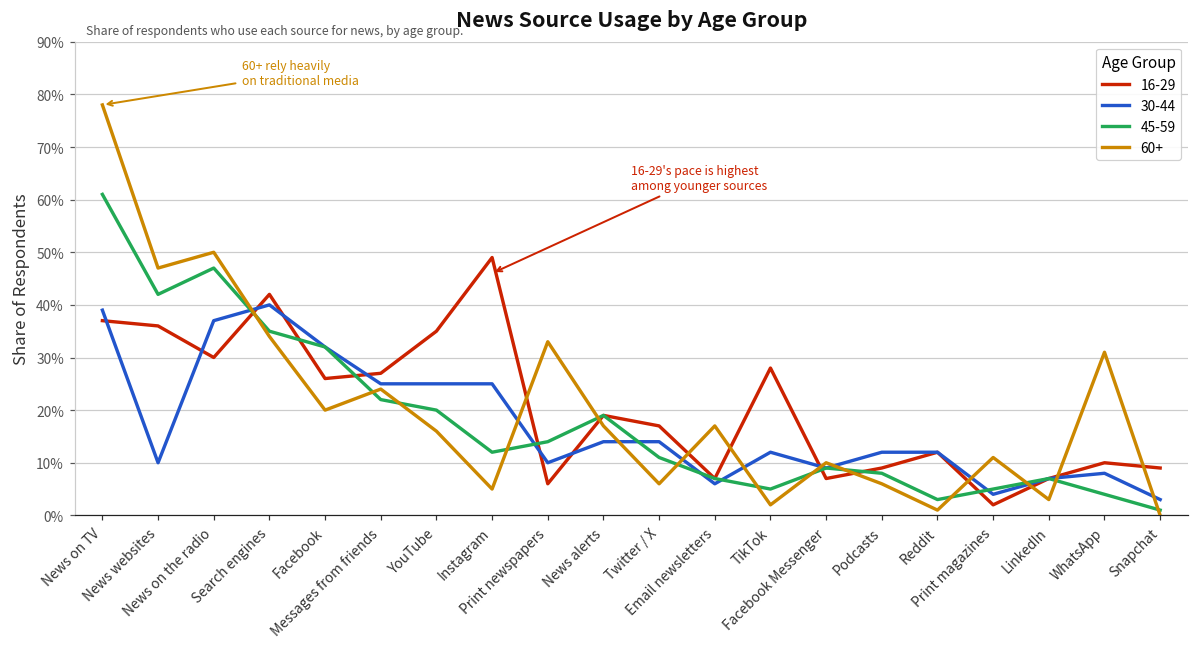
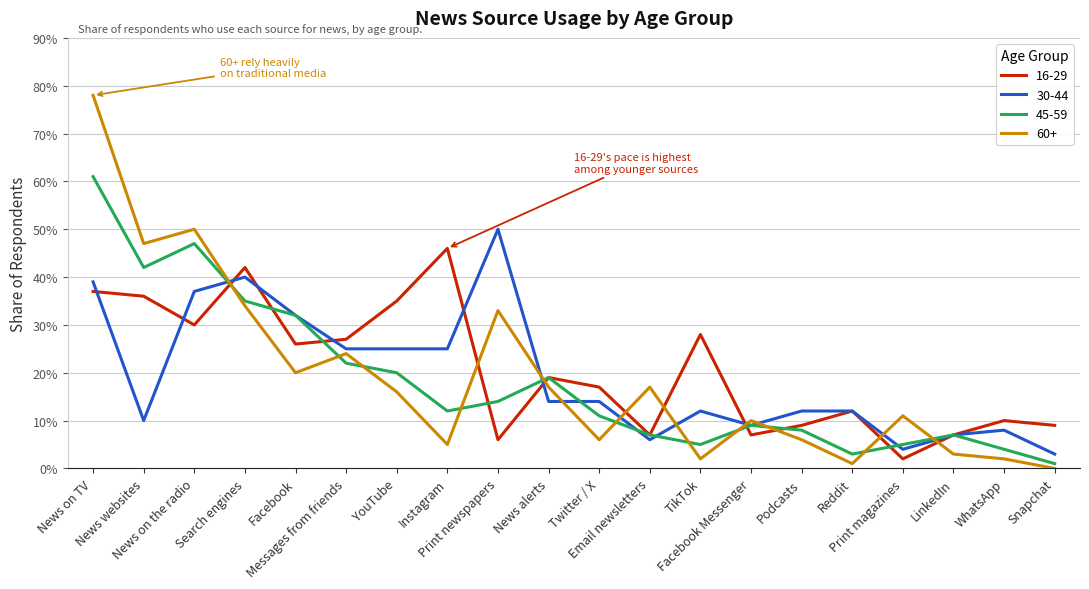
  {
    "16-29": {
      "News on TV": "37%",
      "News websites": "36%",
      "News on the radio": "30%",
      "Search engines": "42%",
      "Facebook": "26%",
      "Messages from friends": "27%",
      "YouTube": "35%",
-     "Instagram": "49%",
+     "Instagram": "46%",
      "Print newspapers": "6%",
      "Twitter / X": "17%",
      "TikTok": "28%",
      "Facebook Messenger": "7%",
      "Podcasts": "9%",
      "Print magazines": "2%",
      "WhatsApp": "10%",
      "Snapchat": "9%"
    },
    "30-44": {
      "News on TV": "39%",
      "News websites": "10%",
      "News on the radio": "37%",
      "Search engines": "40%",
      "Messages from friends": "25%",
      "YouTube": "25%",
      "Instagram": "25%",
-     "Print newspapers": "10%",
+     "Print newspapers": "50%",
      "News alerts": "14%",
      "Twitter / X": "14%",
      "Email newsletters": "6%",
      "TikTok": "12%",
      "Podcasts": "12%",
      "Print magazines": "4%",
      "WhatsApp": "8%",
      "Snapchat": "3%"
    },
    "45-59": {
      "News on TV": "61%",
      "News websites": "42%",
      "News on the radio": "47%",
      "Search engines": "35%",
      "Messages from friends": "22%",
      "YouTube": "20%",
      "Instagram": "12%",
      "Print newspapers": "14%",
      "Twitter / X": "11%",
      "TikTok": "5%",
      "Podcasts": "8%",
      "Reddit": "3%",
      "Print magazines": "5%",
      "WhatsApp": "4%",
      "Snapchat": "1%"
    },
    "60+": {
      "News websites": "47%",
      "News on the radio": "50%",
      "Search engines": "34%",
      "Facebook": "20%",
      "Messages from friends": "24%",
      "YouTube": "16%",
      "Instagram": "5%",
      "Print newspapers": "33%",
      "News alerts": "17%",
      "Twitter / X": "6%",
      "Email newsletters": "17%",
      "TikTok": "2%",
      "Facebook Messenger": "10%",
      "Podcasts": "6%",
      "Reddit": "1%",
      "Print magazines": "11%",
      "LinkedIn": "3%",
-     "WhatsApp": "31%",
+     "WhatsApp": "2%",
      "Snapchat": "0%"
    }
  }
